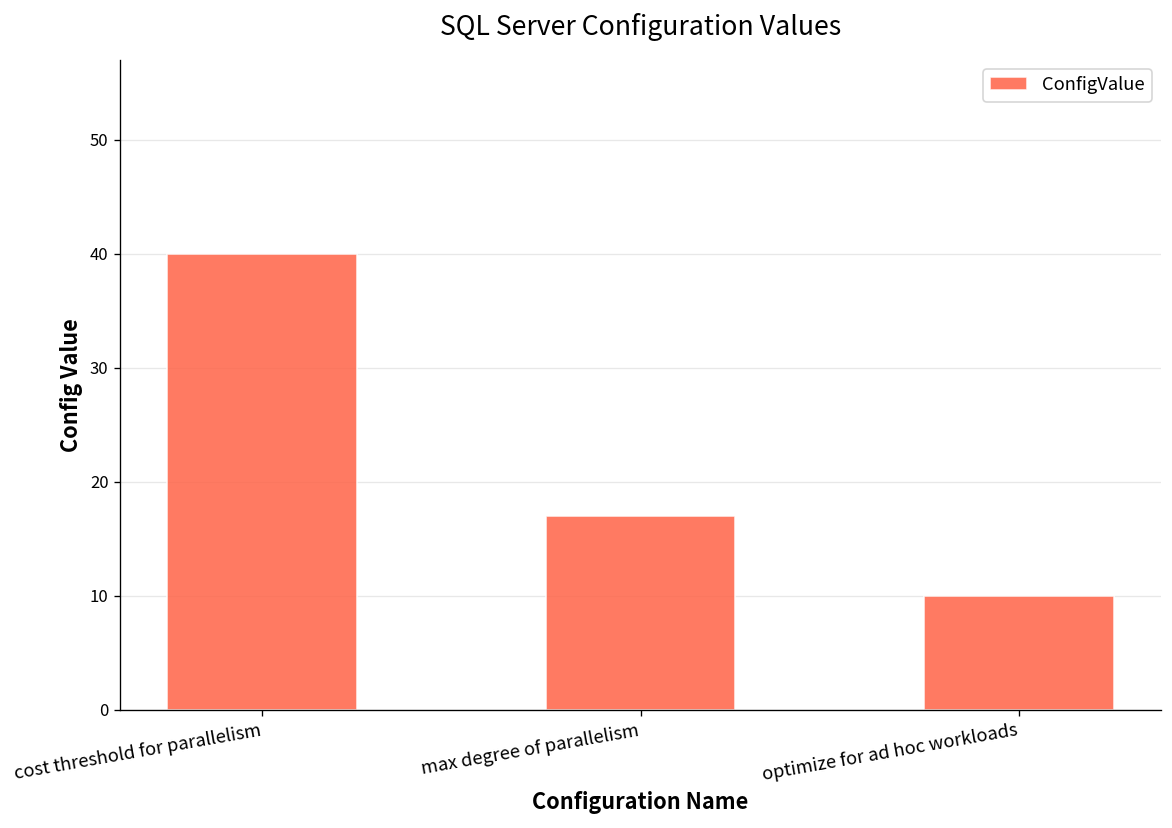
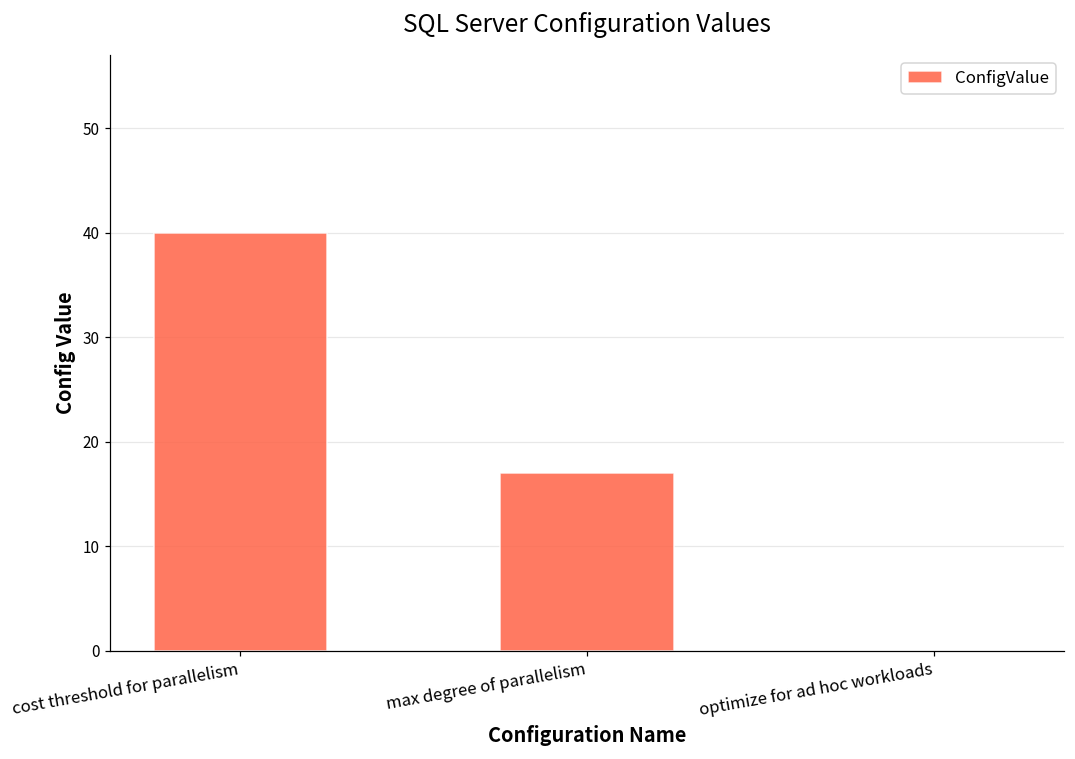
  {
    "cost threshold for parallelism": 40,
    "max degree of parallelism": 17,
-   "optimize for ad hoc workloads": 10
+   "optimize for ad hoc workloads": 0
  }
